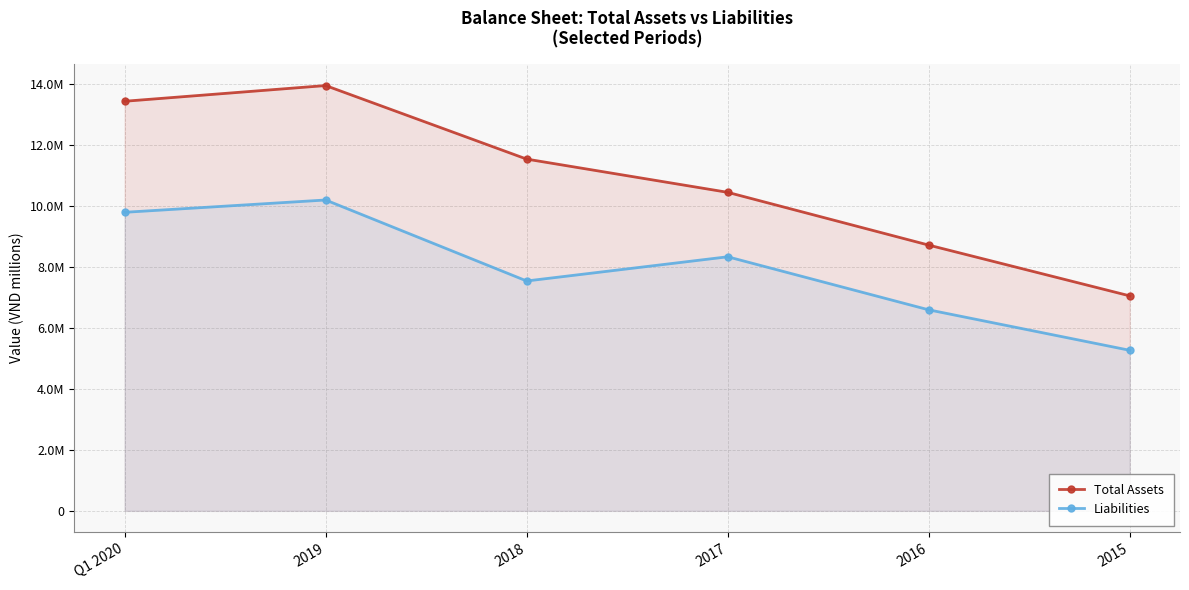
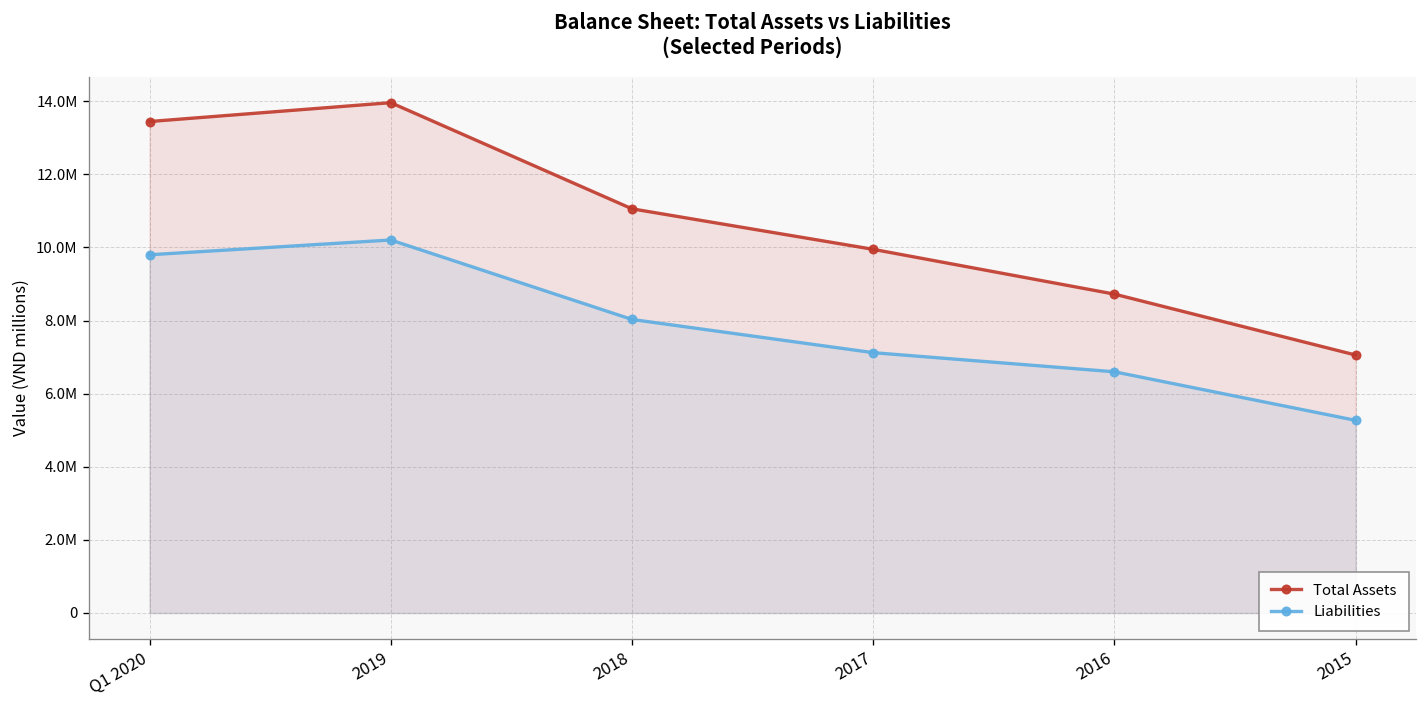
  {
    "Total Assets": {
      "Q1 2020": 13400000,
      "2019": 14000000,
-     "2018": 11500000,
-     "2017": 10500000,
+     "2018": 11100000,
+     "2017": 9900000,
      "2016": 8700000,
      "2015": 7100000
    },
    "Liabilities": {
      "Q1 2020": 9800000,
      "2019": 10200000,
-     "2018": 7500000,
-     "2017": 8300000,
+     "2018": 8000000,
+     "2017": 7100000,
      "2016": 6600000,
      "2015": 5300000
    }
  }
